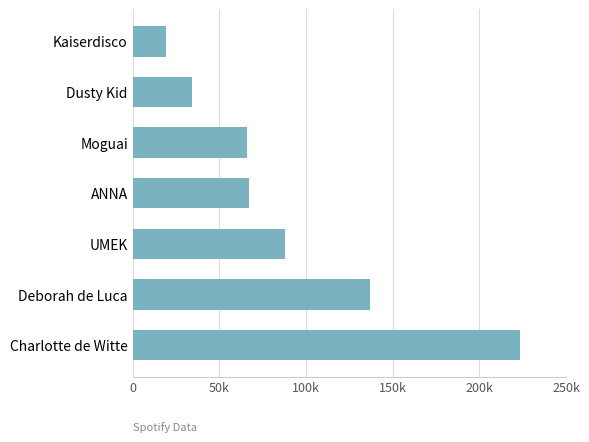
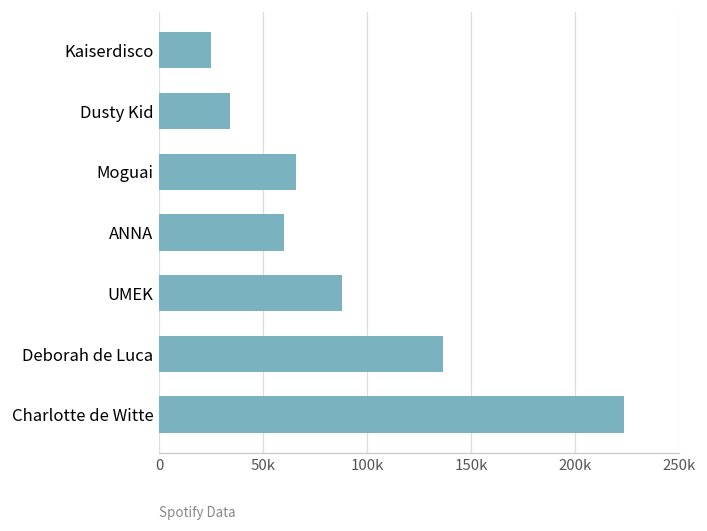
  {
-   "Kaiserdisco": 19000,
+   "Kaiserdisco": 25000,
    "Dusty Kid": 34000,
    "Moguai": 66000,
-   "ANNA": 67000,
+   "ANNA": 60000,
    "UMEK": 88000,
    "Deborah de Luca": 137000,
    "Charlotte de Witte": 223000
  }
